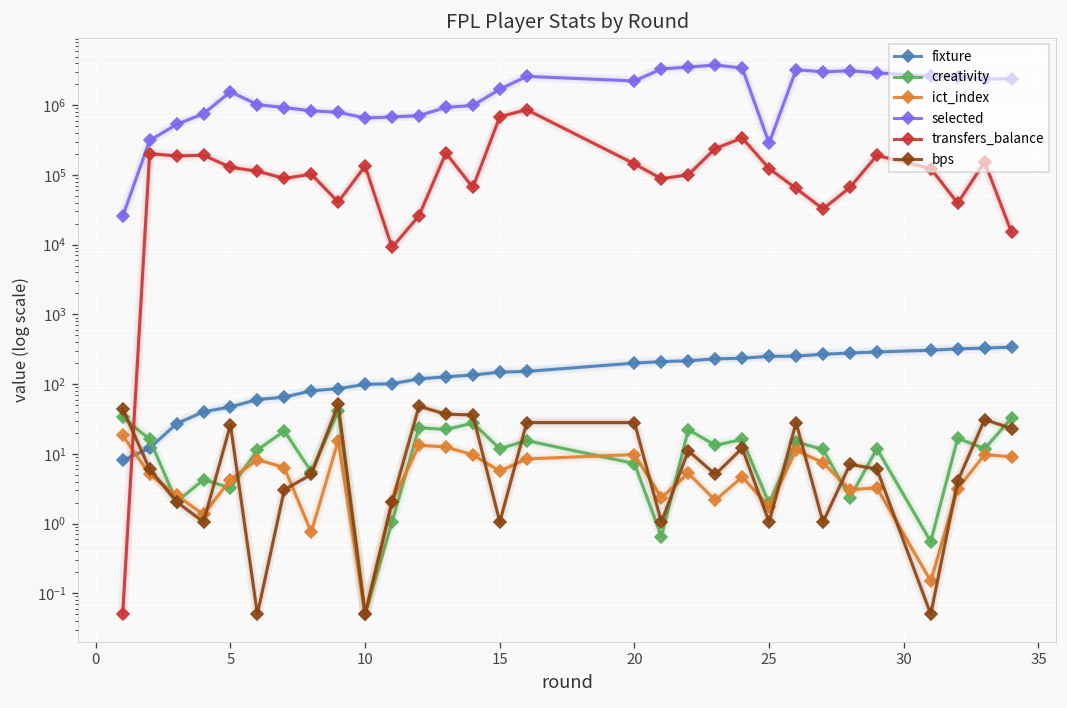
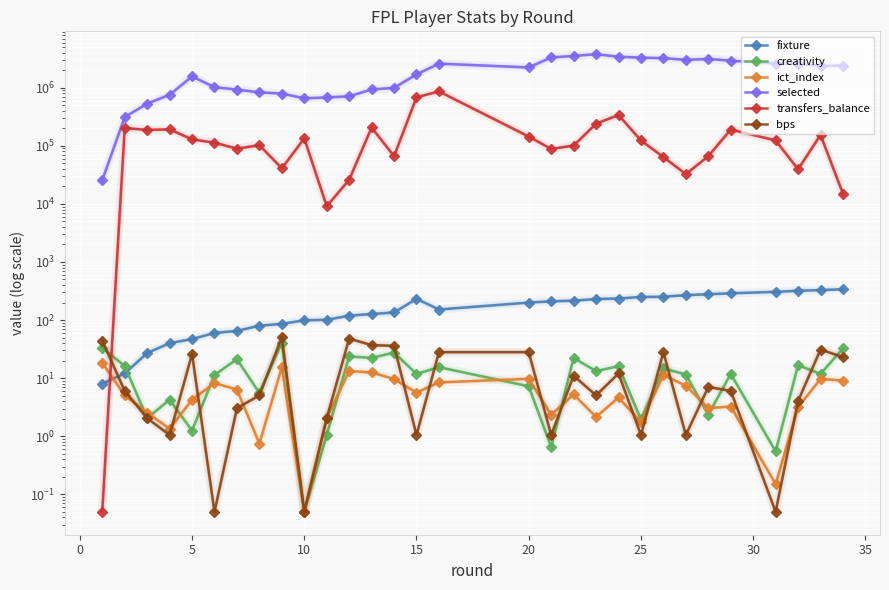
  {
    "fixture": {
      "5": 50,
      "10": 100,
-     "15": 150,
+     "15": 230,
      "20": 200,
      "25": 250
    },
    "creativity": {
-     "5": 3,
+     "5": 1.3,
      "15": 12,
      "20": 7,
      "25": 2.0
    },
    "ict_index": {
      "5": 4,
      "15": 6,
      "20": 10,
      "25": 1.8
    },
    "selected": {
      "5": 1600000,
      "10": 700000,
      "15": 1700000,
      "20": 2200000,
-     "25": 300000
+     "25": 3000000
    },
    "transfers_balance": {
      "5": 130000,
      "10": 130000,
      "15": 700000,
      "20": 140000,
      "25": 120000
    },
    "bps": {
      "5": 30,
      "15": 1.1,
      "20": 30,
      "25": 1.1
    }
  }
